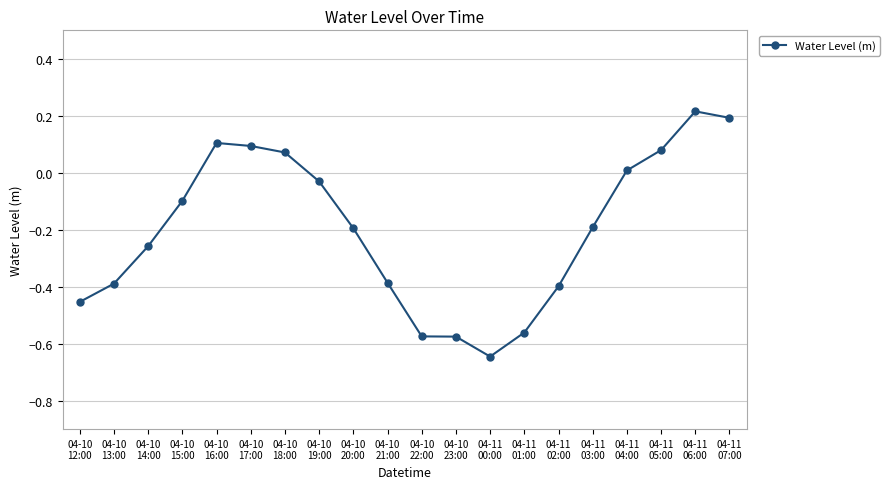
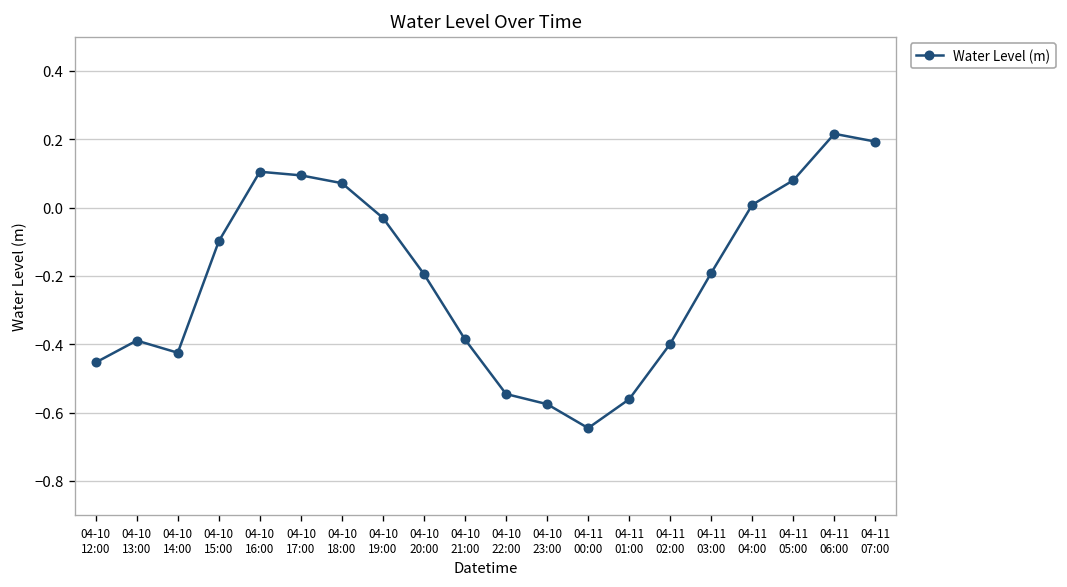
  {
    "04-10 12:00": -0.45,
    "04-10 13:00": -0.39,
-   "04-10 14:00": -0.26,
+   "04-10 14:00": -0.42,
    "04-10 15:00": -0.10,
    "04-10 16:00": 0.10,
    "04-10 17:00": 0.09,
    "04-10 18:00": 0.07,
    "04-10 19:00": -0.03,
    "04-10 20:00": -0.19,
    "04-10 21:00": -0.39,
-   "04-10 22:00": -0.57,
+   "04-10 22:00": -0.55,
    "04-10 23:00": -0.58,
    "04-11 00:00": -0.65,
    "04-11 01:00": -0.56,
    "04-11 02:00": -0.40,
    "04-11 03:00": -0.19,
    "04-11 04:00": 0.01,
    "04-11 05:00": 0.08,
    "04-11 06:00": 0.22,
    "04-11 07:00": 0.19
  }
